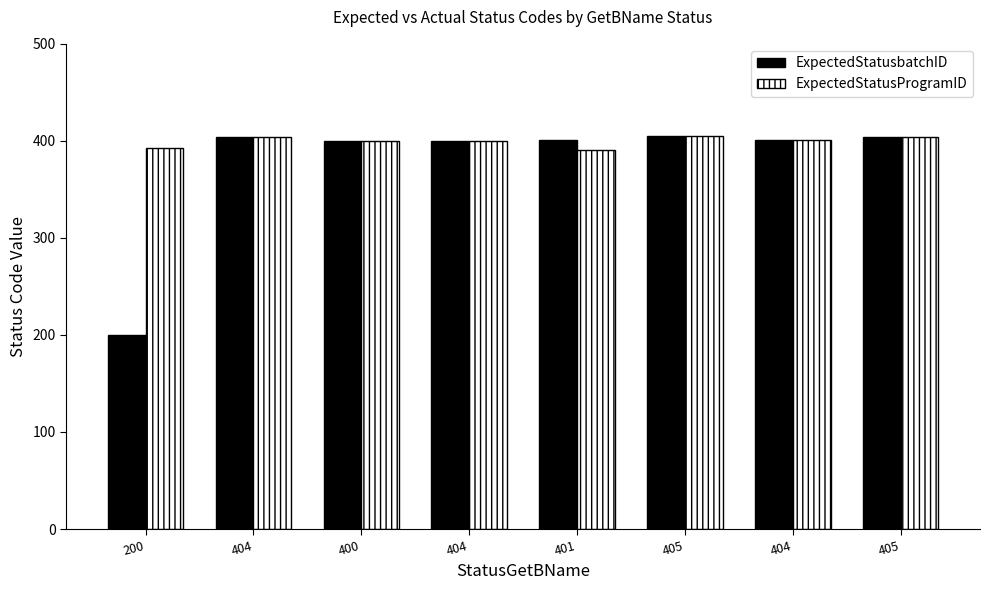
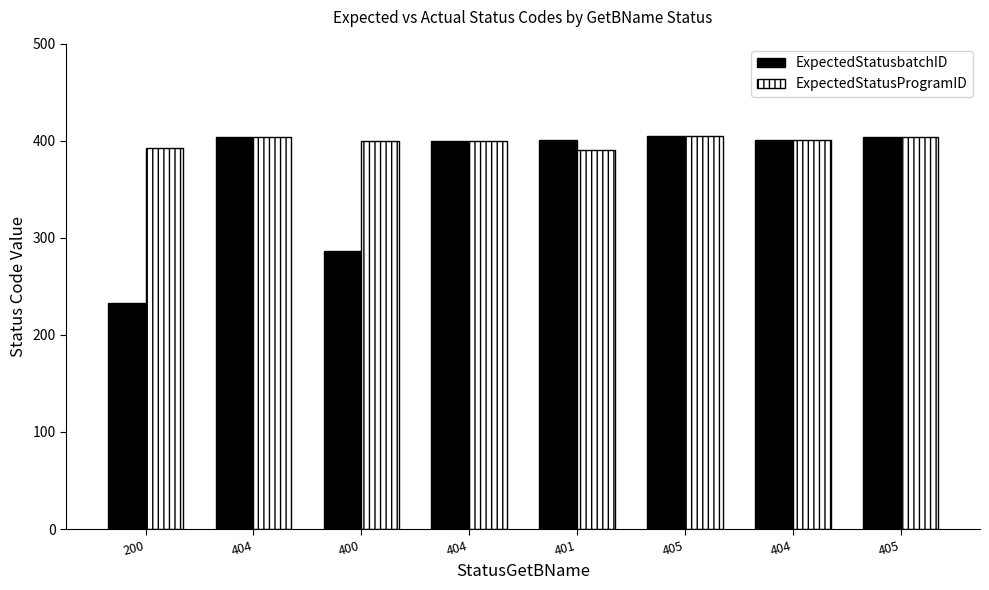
  {
    "ExpectedStatusbatchID": {
-     "200": 200,
-     "400": 400,
+     "200": 230,
+     "400": 290,
      "401": 400
    },
    "ExpectedStatusProgramID": {
      "200": 390,
      "400": 400,
      "401": 390
    }
  }
